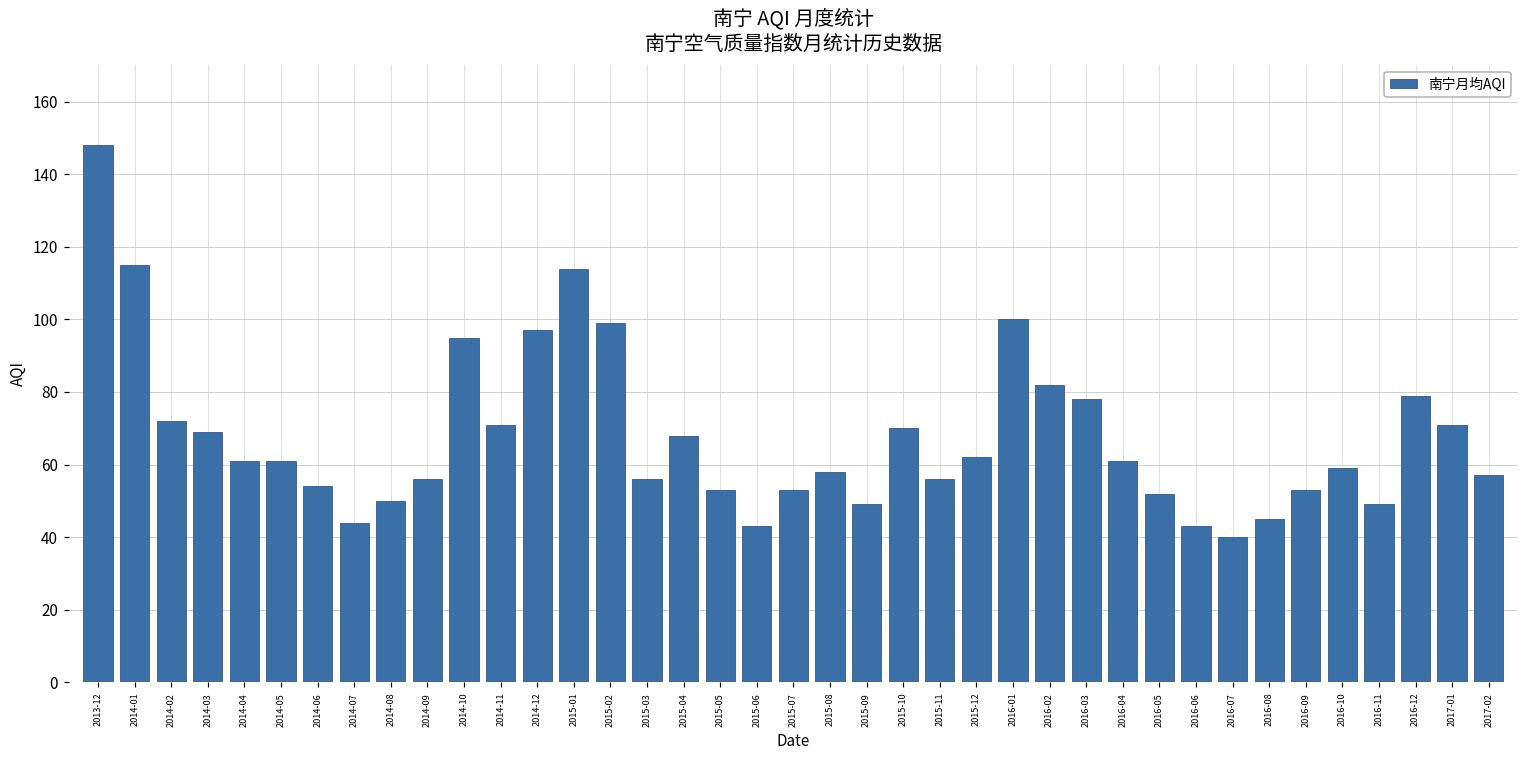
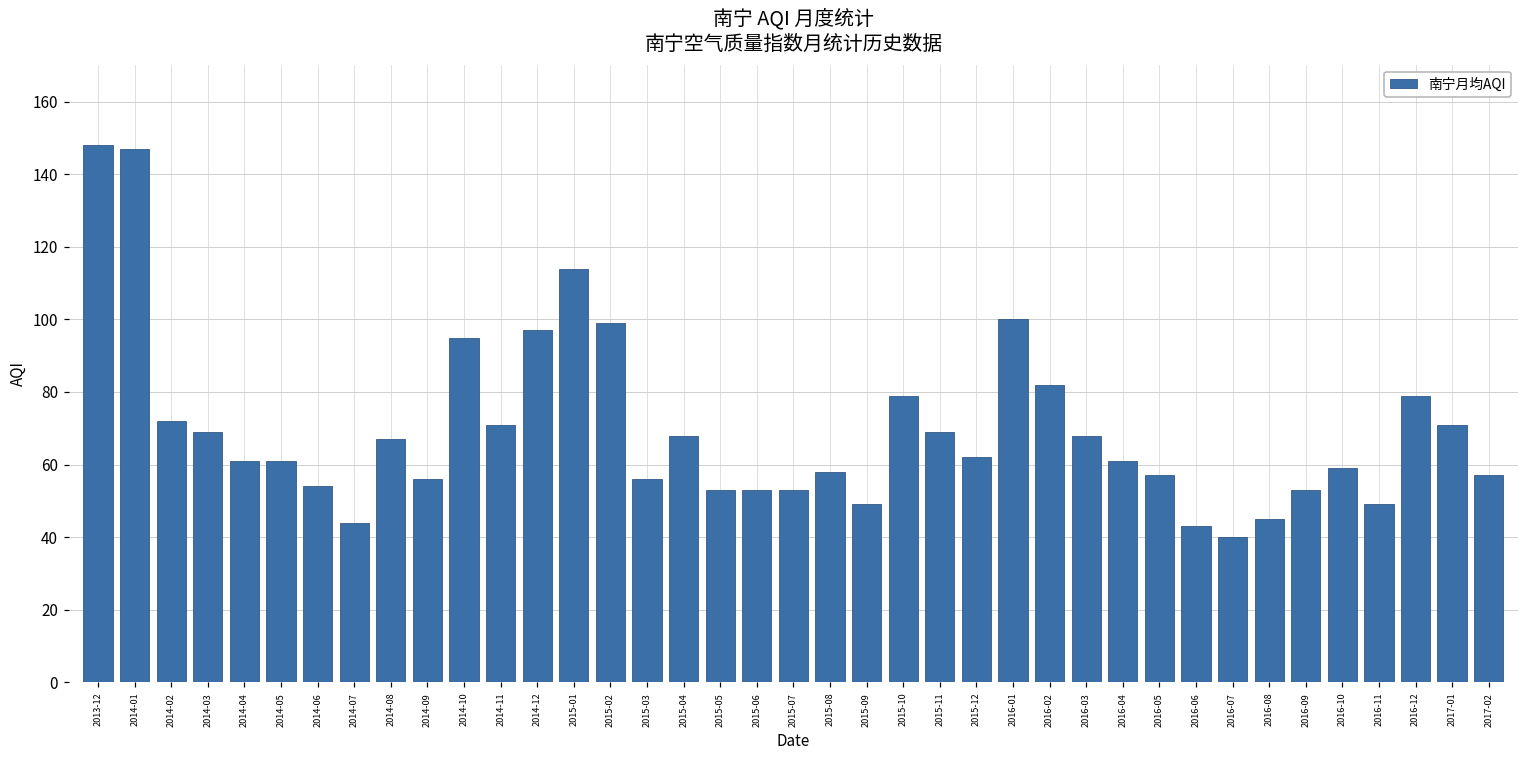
  {
    "2013-12": 148,
-   "2014-01": 115,
+   "2014-01": 147,
    "2014-02": 72,
    "2014-03": 69,
    "2014-04": 61,
    "2014-05": 61,
    "2014-06": 54,
    "2014-07": 44,
-   "2014-08": 50,
+   "2014-08": 67,
    "2014-09": 56,
    "2014-10": 95,
    "2014-11": 71,
    "2014-12": 97,
    "2015-01": 114,
    "2015-02": 99,
    "2015-03": 56,
    "2015-04": 68,
    "2015-05": 53,
-   "2015-06": 43,
+   "2015-06": 53,
    "2015-07": 53,
    "2015-08": 58,
    "2015-09": 49,
-   "2015-10": 70,
-   "2015-11": 56,
+   "2015-10": 79,
+   "2015-11": 69,
    "2015-12": 62,
    "2016-01": 100,
    "2016-02": 82,
-   "2016-03": 78,
+   "2016-03": 68,
    "2016-04": 61,
-   "2016-05": 52,
+   "2016-05": 57,
    "2016-06": 43,
    "2016-07": 40,
    "2016-08": 45,
    "2016-09": 53,
    "2016-10": 59,
    "2016-11": 49,
    "2016-12": 79,
    "2017-01": 71,
    "2017-02": 57
  }
